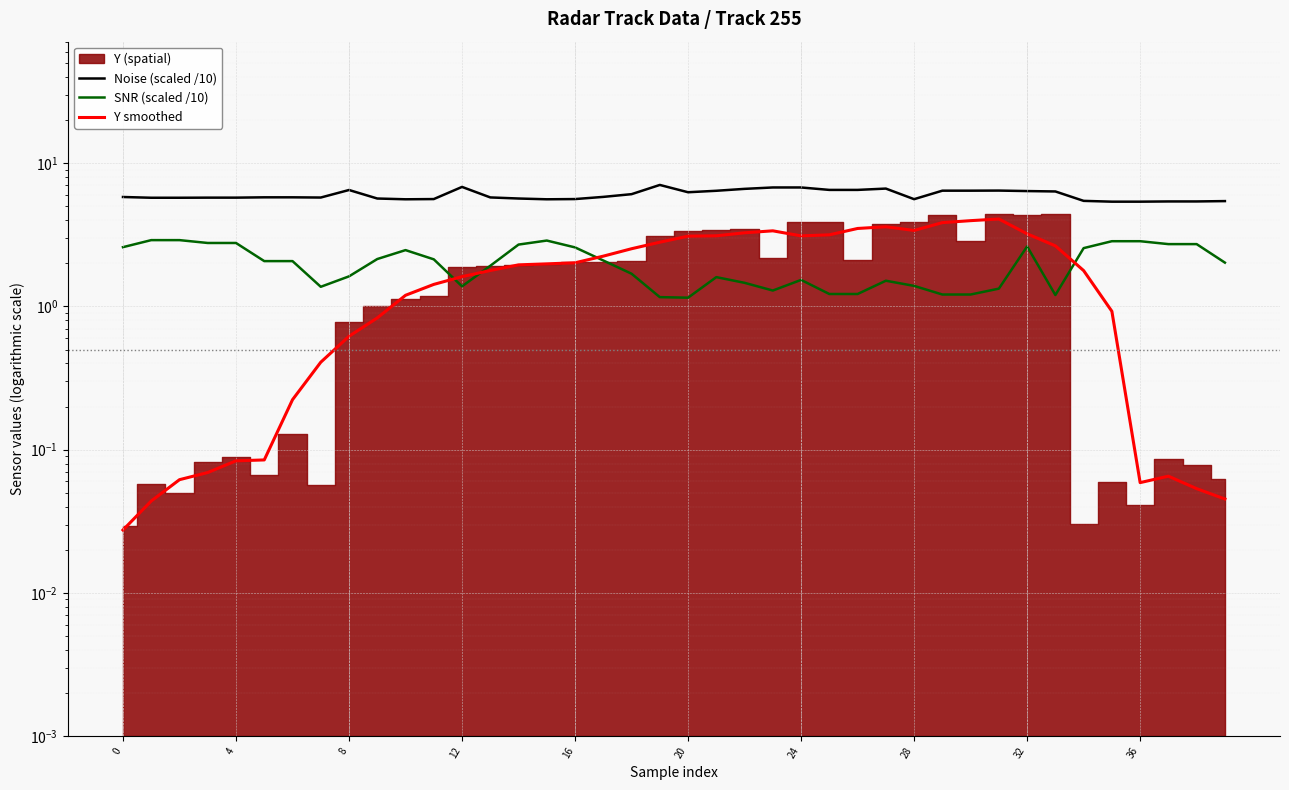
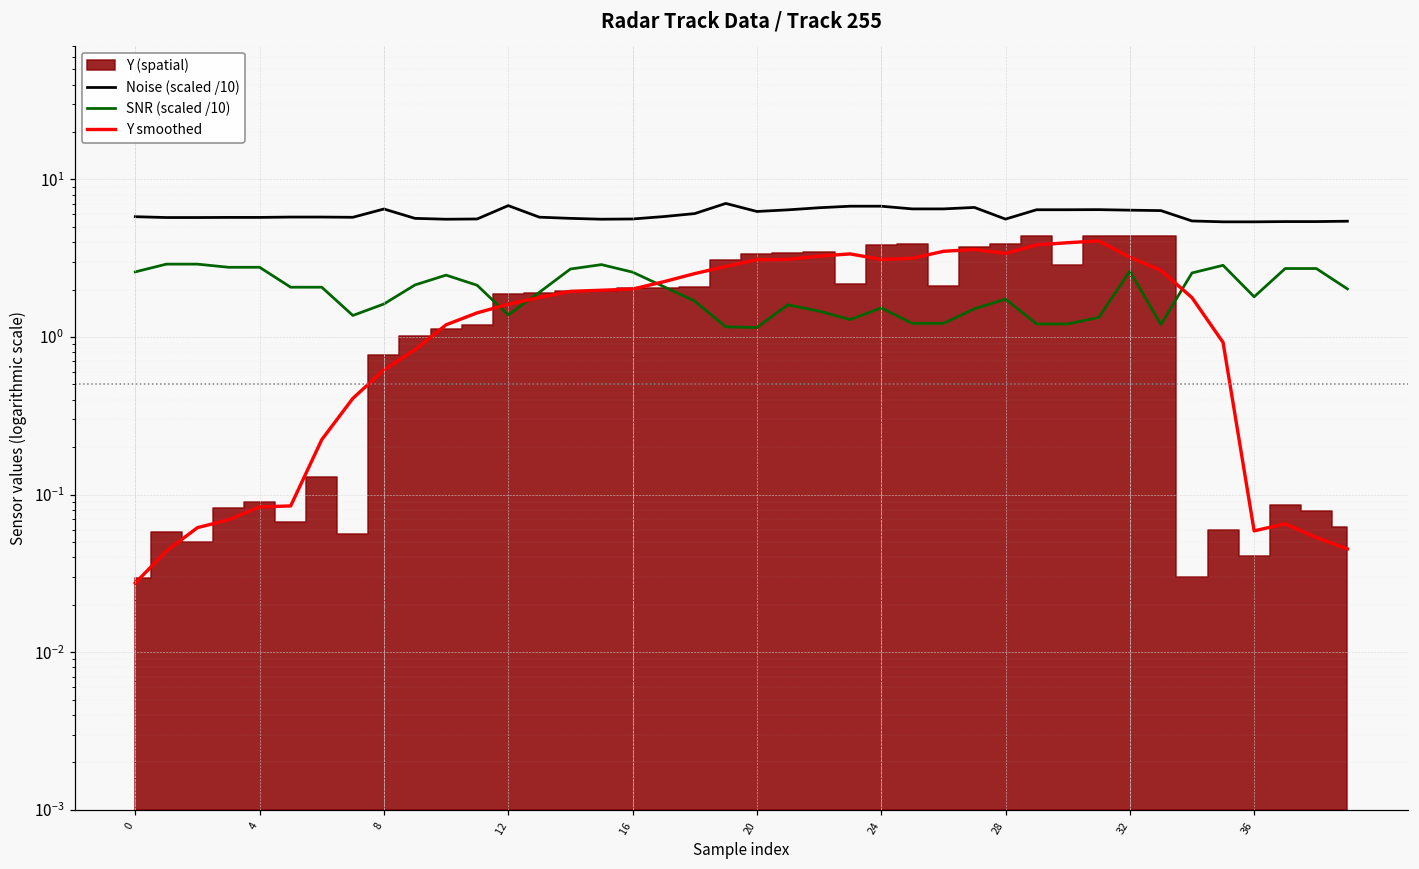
  {
    "Noise (scaled /10)": {
      "0": 5.8,
      "4": 5.7,
      "8": 6,
      "12": 7,
      "16": 5.6,
      "20": 6,
      "24": 7,
      "28": 5.6,
      "32": 6,
      "36": 5.4
    },
    "SNR (scaled /10)": {
      "0": 2.6,
      "4": 2.8,
      "8": 1.6,
      "12": 1.4,
      "16": 2.6,
      "20": 1.2,
      "24": 1.5,
-     "28": 1.4,
+     "28": 1.7,
      "32": 2.6,
-     "36": 2.9
+     "36": 1.8
    },
    "Y smoothed": {
      "0": 0.027,
      "4": 0.08,
      "8": 0.6,
      "12": 1.6,
      "16": 2.0,
      "20": 3.1,
      "24": 3.1,
      "28": 3.4,
      "32": 3.2,
      "36": 0.059
    }
  }
